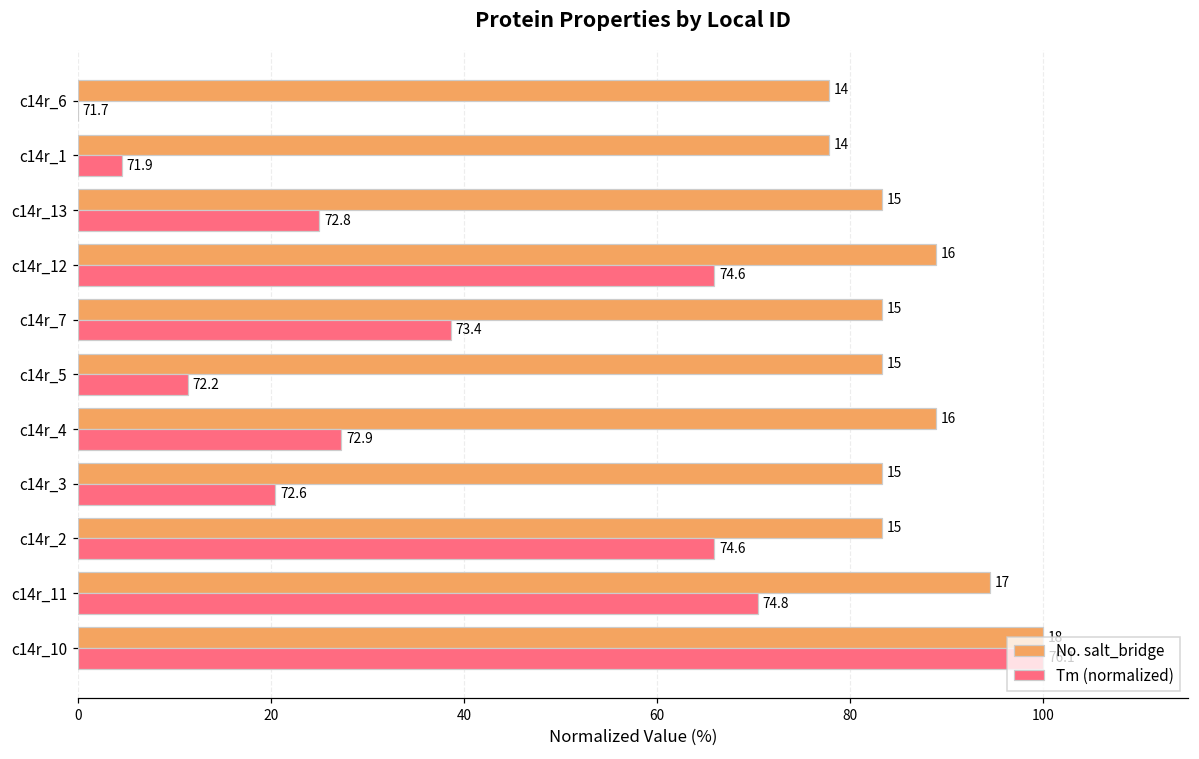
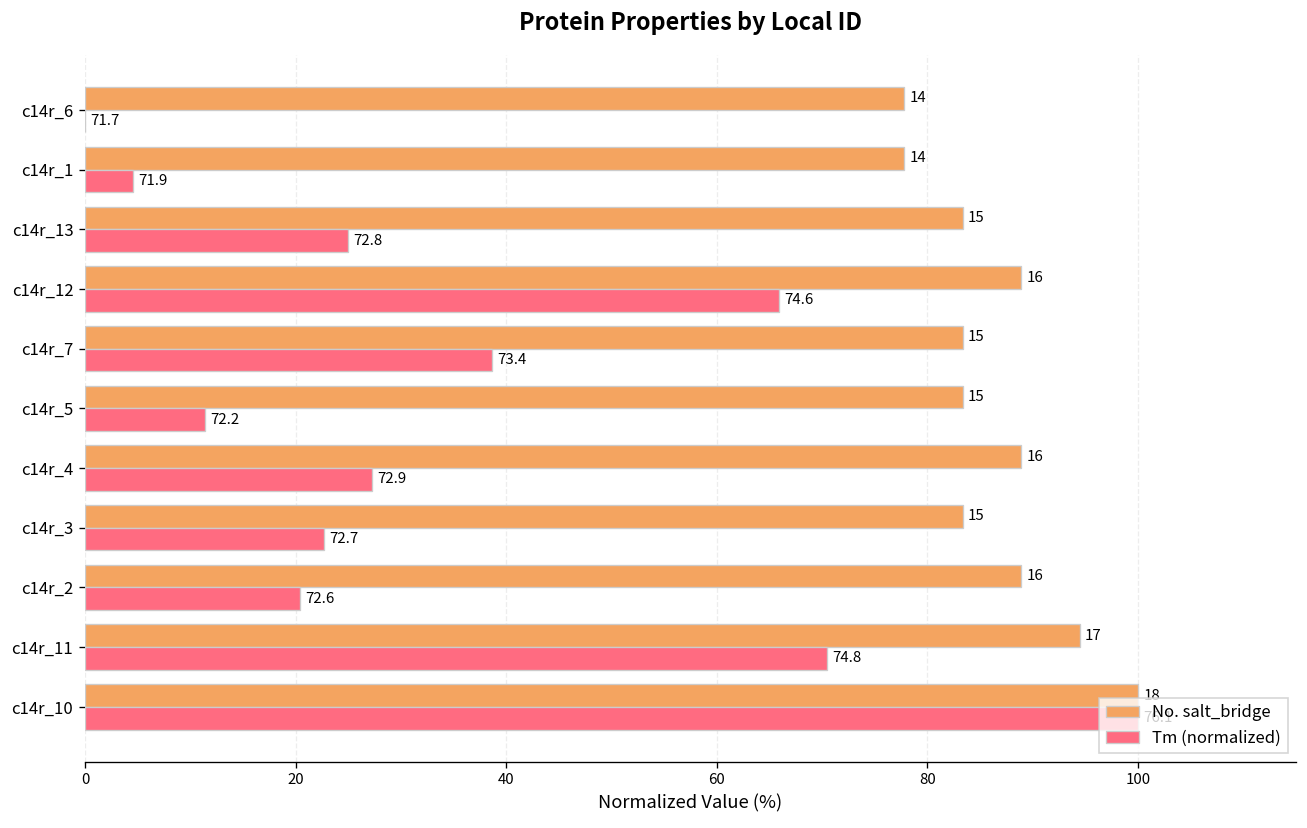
  {
    "No. salt_bridge": {
-     "c14r_2": 15
+     "c14r_2": 16
    },
    "Tm (normalized)": {
-     "c14r_3": 72.6,
-     "c14r_2": 74.6
+     "c14r_3": 72.7,
+     "c14r_2": 72.6
    }
  }
